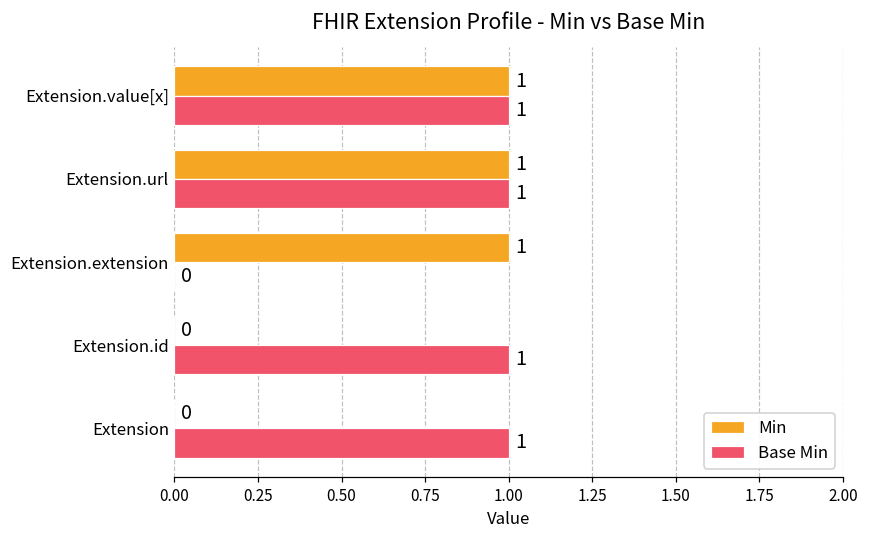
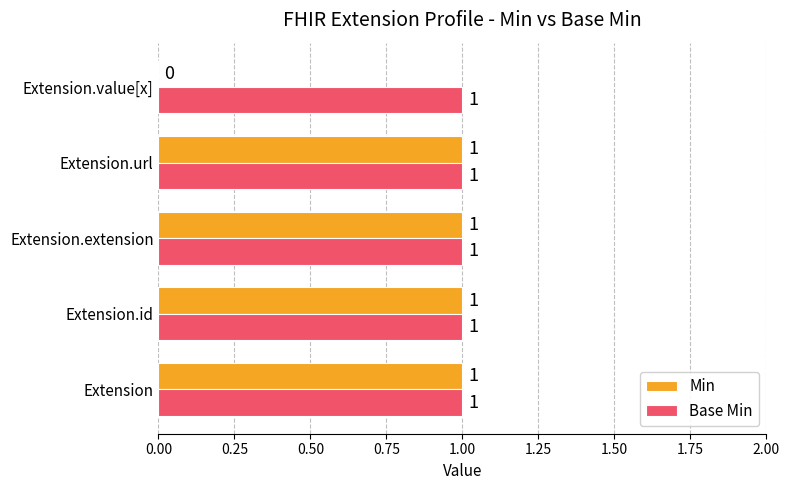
  {
    "Min": {
-     "Extension.value[x]": 1,
+     "Extension.value[x]": 0,
      "Extension.url": 1,
      "Extension.extension": 1,
-     "Extension.id": 0,
-     "Extension": 0
+     "Extension.id": 1,
+     "Extension": 1
    },
    "Base Min": {
      "Extension.value[x]": 1,
      "Extension.url": 1,
-     "Extension.extension": 0,
+     "Extension.extension": 1,
      "Extension.id": 1,
      "Extension": 1
    }
  }
